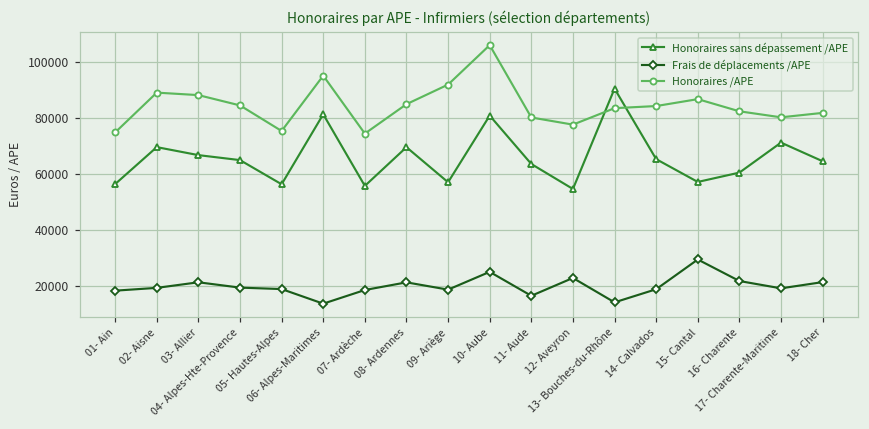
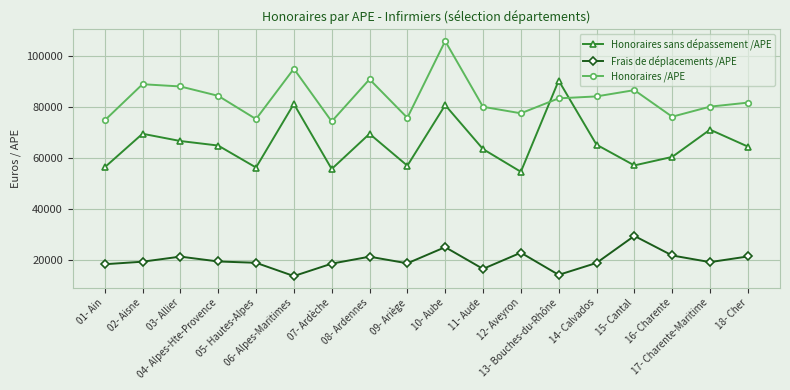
  {
    "Honoraires /APE": {
      "01- Ain": 75000,
      "02- Aisne": 89000,
      "03- Allier": 88000,
      "04- Alpes-Hte-Provence": 84000,
      "05- Hautes-Alpes": 75000,
      "06- Alpes-Maritimes": 95000,
      "07- Ardèche": 74000,
-     "08- Ardennes": 85000,
-     "09- Ariège": 92000,
+     "08- Ardennes": 91000,
+     "09- Ariège": 76000,
      "10- Aube": 106000,
      "11- Aude": 80000,
      "12- Aveyron": 78000,
      "13- Bouches-du-Rhône": 83000,
      "14- Calvados": 84000,
      "15- Cantal": 87000,
-     "16- Charente": 82000,
+     "16- Charente": 76000,
      "17- Charente-Maritime": 80000,
      "18- Cher": 82000
    }
  }
